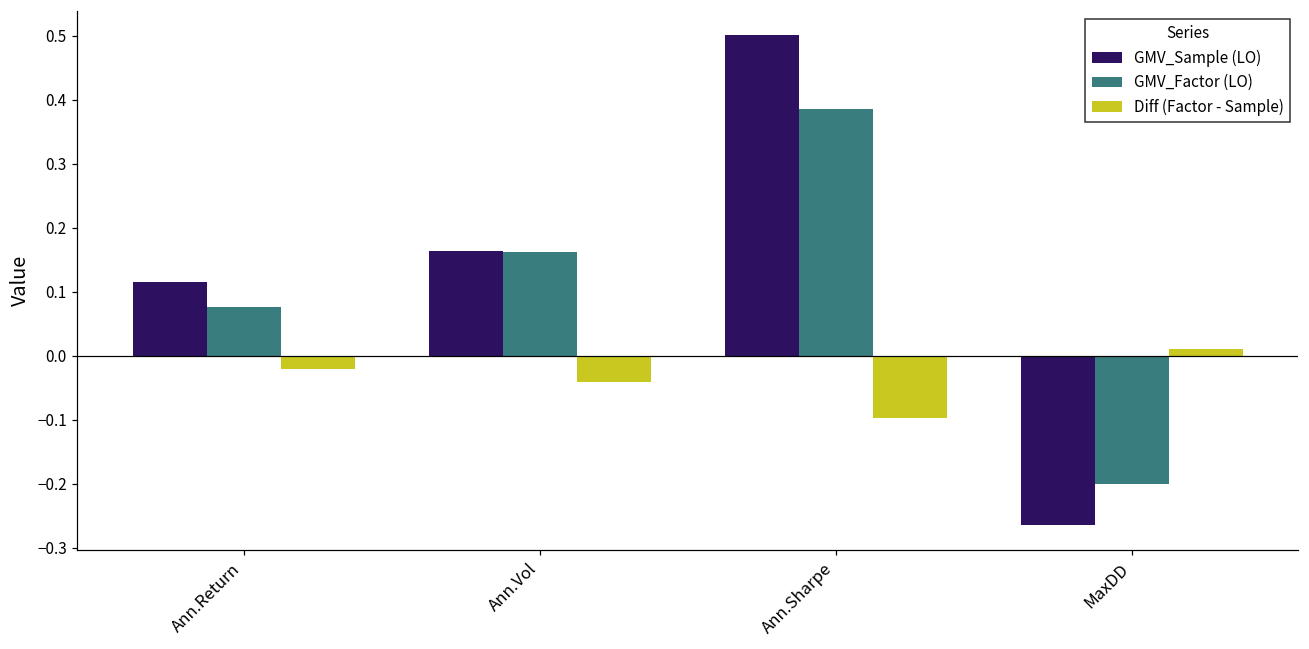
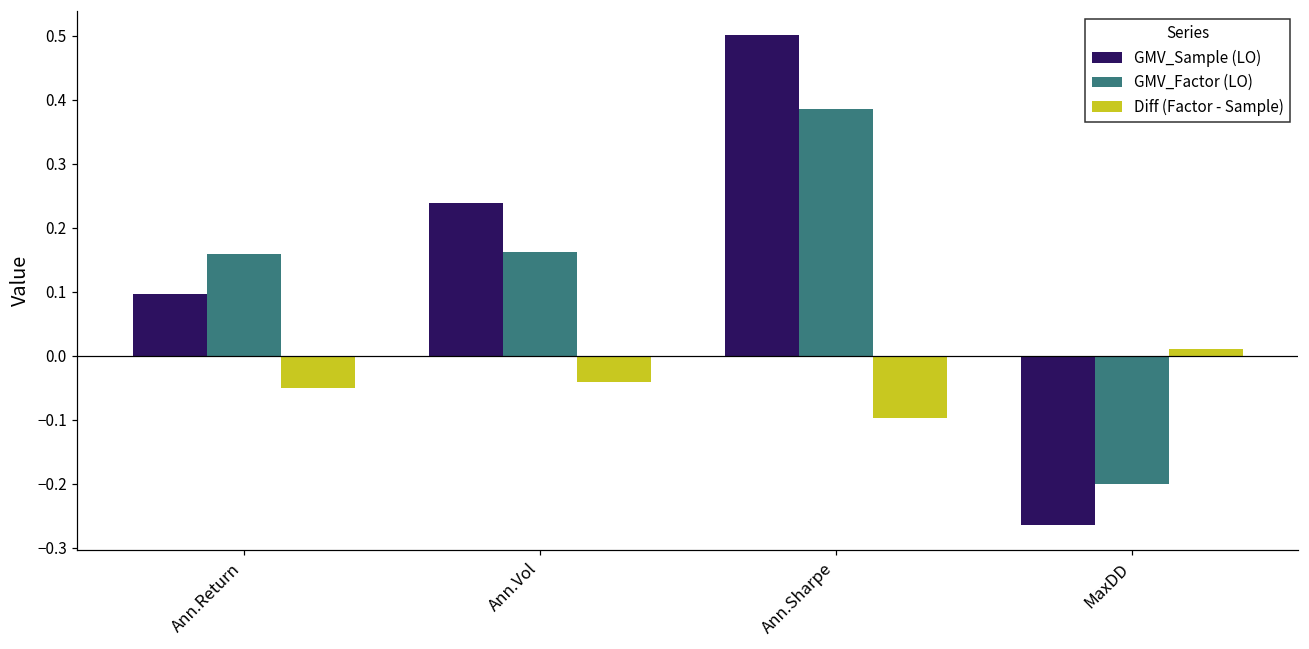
  {
    "GMV_Sample (LO)": {
-     "Ann.Return": 0.11,
-     "Ann.Vol": 0.16,
+     "Ann.Return": 0.10,
+     "Ann.Vol": 0.24,
      "Ann.Sharpe": 0.50,
      "MaxDD": -0.26
    },
    "GMV_Factor (LO)": {
-     "Ann.Return": 0.08,
+     "Ann.Return": 0.16,
      "Ann.Vol": 0.16,
      "Ann.Sharpe": 0.39,
      "MaxDD": -0.20
    },
    "Diff (Factor - Sample)": {
-     "Ann.Return": -0.02,
+     "Ann.Return": -0.05,
      "Ann.Vol": -0.04,
      "Ann.Sharpe": -0.10,
      "MaxDD": 0.01
    }
  }
